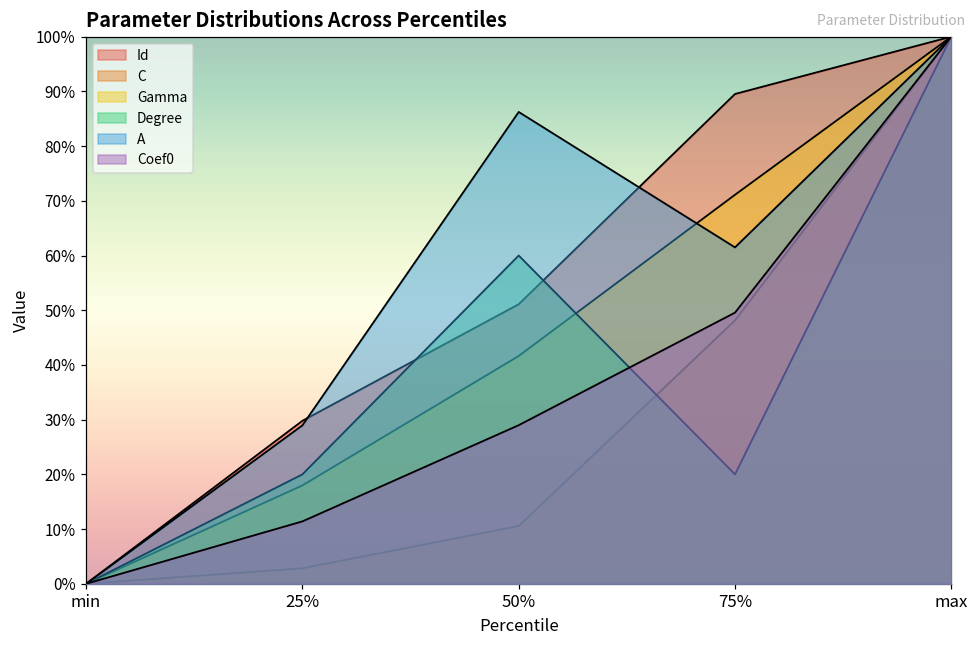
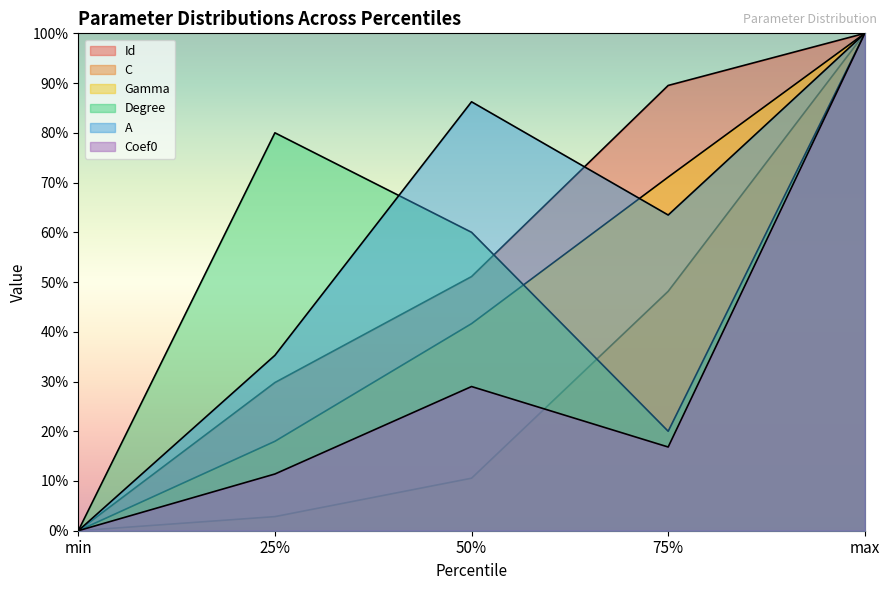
  {
    "Degree": {
-     "25%": "20%",
+     "25%": "80%",
      "50%": "60%",
      "75%": "20%"
    },
    "A": {
-     "25%": "29%",
+     "25%": "35%",
      "50%": "86%",
-     "75%": "61%"
+     "75%": "63%"
    },
    "Coef0": {
      "25%": "11%",
      "50%": "29%",
-     "75%": "50%"
+     "75%": "17%"
    }
  }
